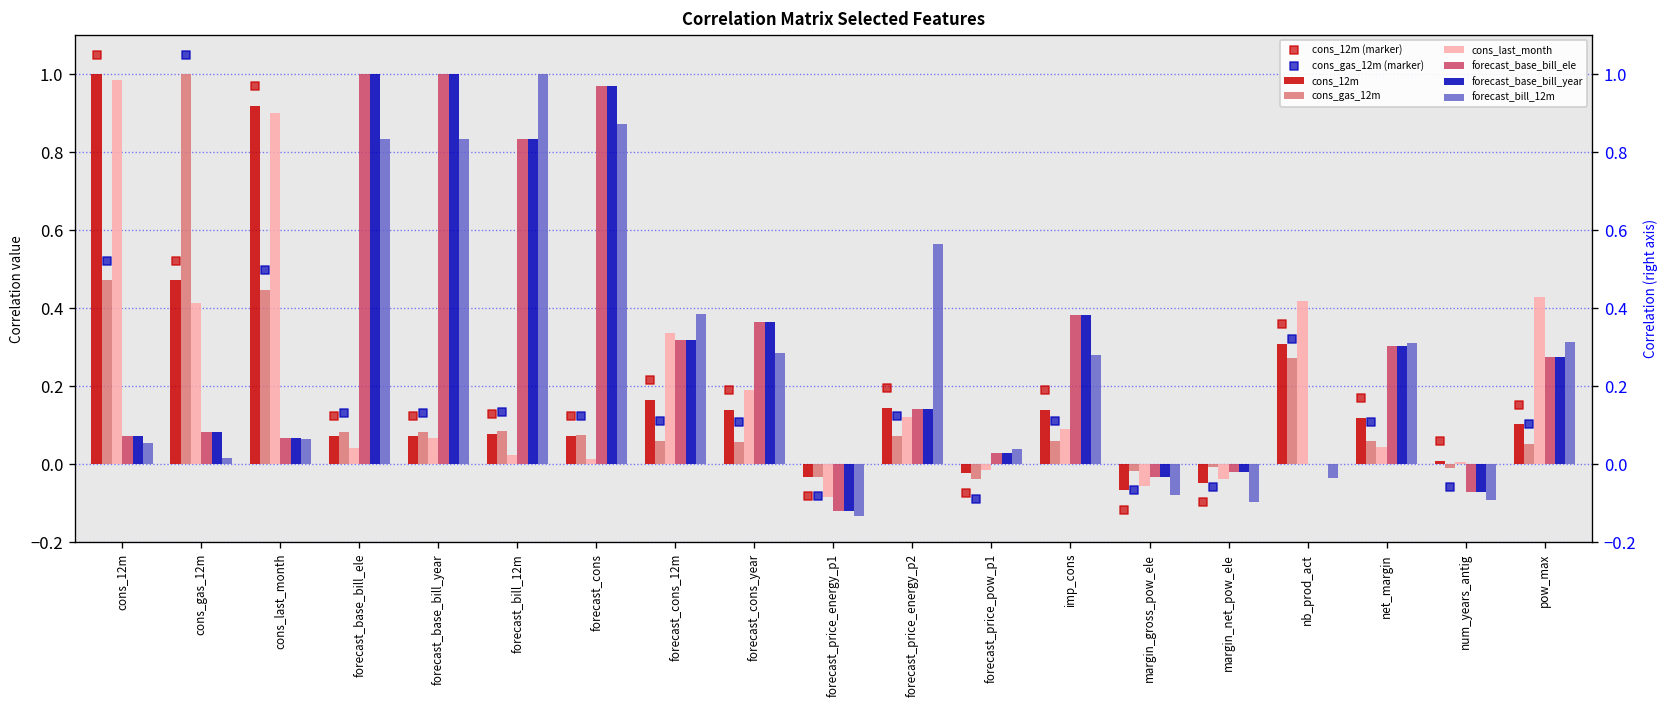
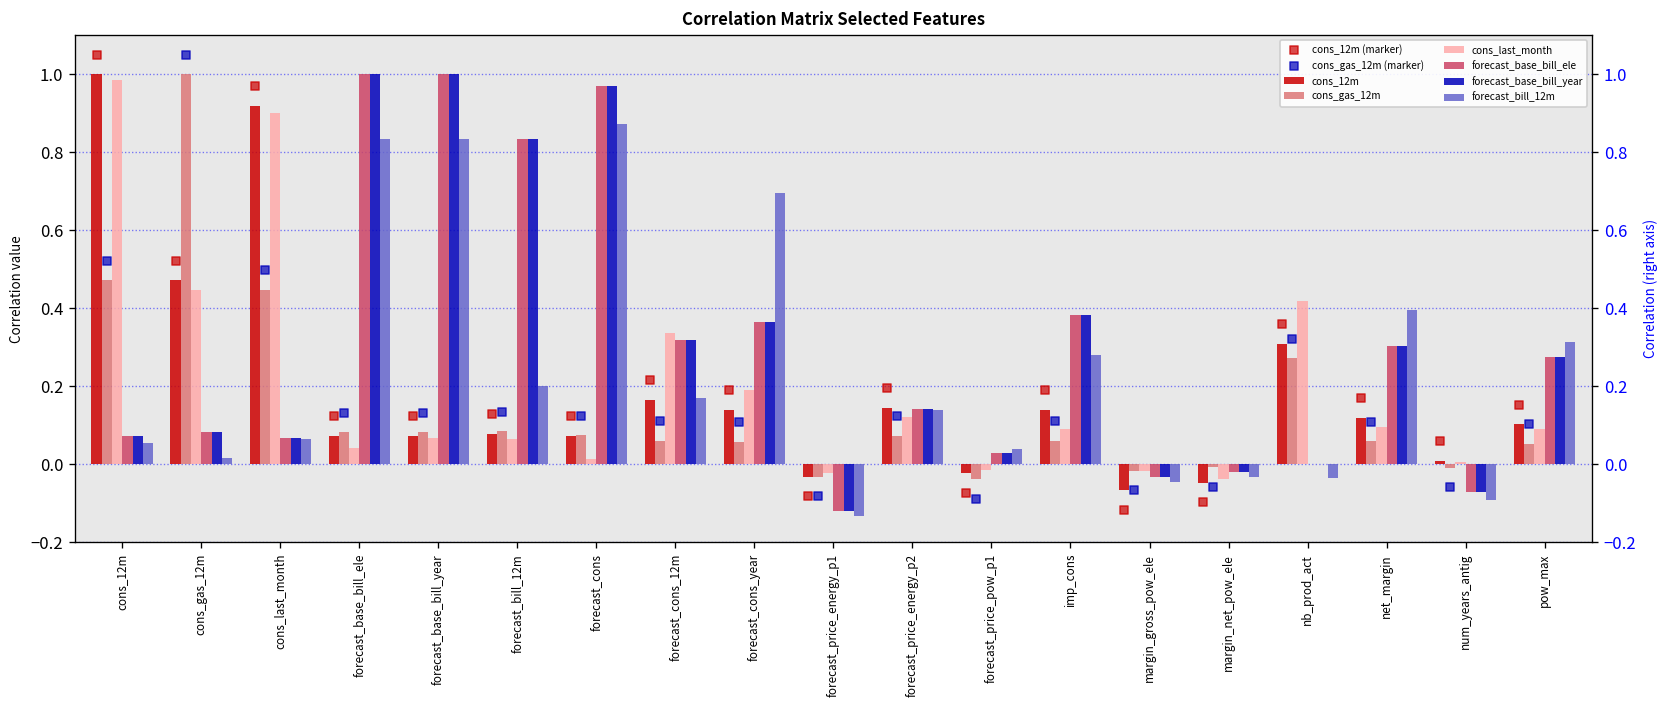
  {
    "cons_last_month": {
      "cons_12m": 0.99,
-     "cons_gas_12m": 0.41,
+     "cons_gas_12m": 0.45,
      "cons_last_month": 0.90,
      "forecast_base_bill_ele": 0.04,
      "forecast_base_bill_year": 0.07,
-     "forecast_bill_12m": 0.02,
+     "forecast_bill_12m": 0.06,
      "forecast_cons": 0.01,
      "forecast_cons_12m": 0.34,
      "forecast_cons_year": 0.19,
-     "forecast_price_energy_p1": -0.08,
+     "forecast_price_energy_p1": -0.02,
      "forecast_price_energy_p2": 0.12,
      "forecast_price_pow_p1": -0.02,
      "imp_cons": 0.09,
-     "margin_gross_pow_ele": -0.05,
+     "margin_gross_pow_ele": -0.02,
      "margin_net_pow_ele": -0.04,
      "nb_prod_act": 0.42,
-     "net_margin": 0.04,
-     "pow_max": 0.43
+     "net_margin": 0.10,
+     "pow_max": 0.09
    },
    "forecast_bill_12m": {
      "cons_12m": 0.05,
      "cons_gas_12m": 0.02,
      "cons_last_month": 0.06,
      "forecast_base_bill_ele": 0.83,
      "forecast_base_bill_year": 0.83,
-     "forecast_bill_12m": 1.0,
+     "forecast_bill_12m": 0.2,
      "forecast_cons": 0.87,
-     "forecast_cons_12m": 0.38,
-     "forecast_cons_year": 0.29,
+     "forecast_cons_12m": 0.17,
+     "forecast_cons_year": 0.69,
      "forecast_price_energy_p1": -0.13,
-     "forecast_price_energy_p2": 0.56,
+     "forecast_price_energy_p2": 0.14,
      "forecast_price_pow_p1": 0.04,
      "imp_cons": 0.28,
-     "margin_gross_pow_ele": -0.08,
-     "margin_net_pow_ele": -0.10,
+     "margin_gross_pow_ele": -0.04,
+     "margin_net_pow_ele": -0.03,
      "nb_prod_act": -0.03,
-     "net_margin": 0.31,
+     "net_margin": 0.39,
      "num_years_antig": -0.09,
      "pow_max": 0.31
    }
  }
